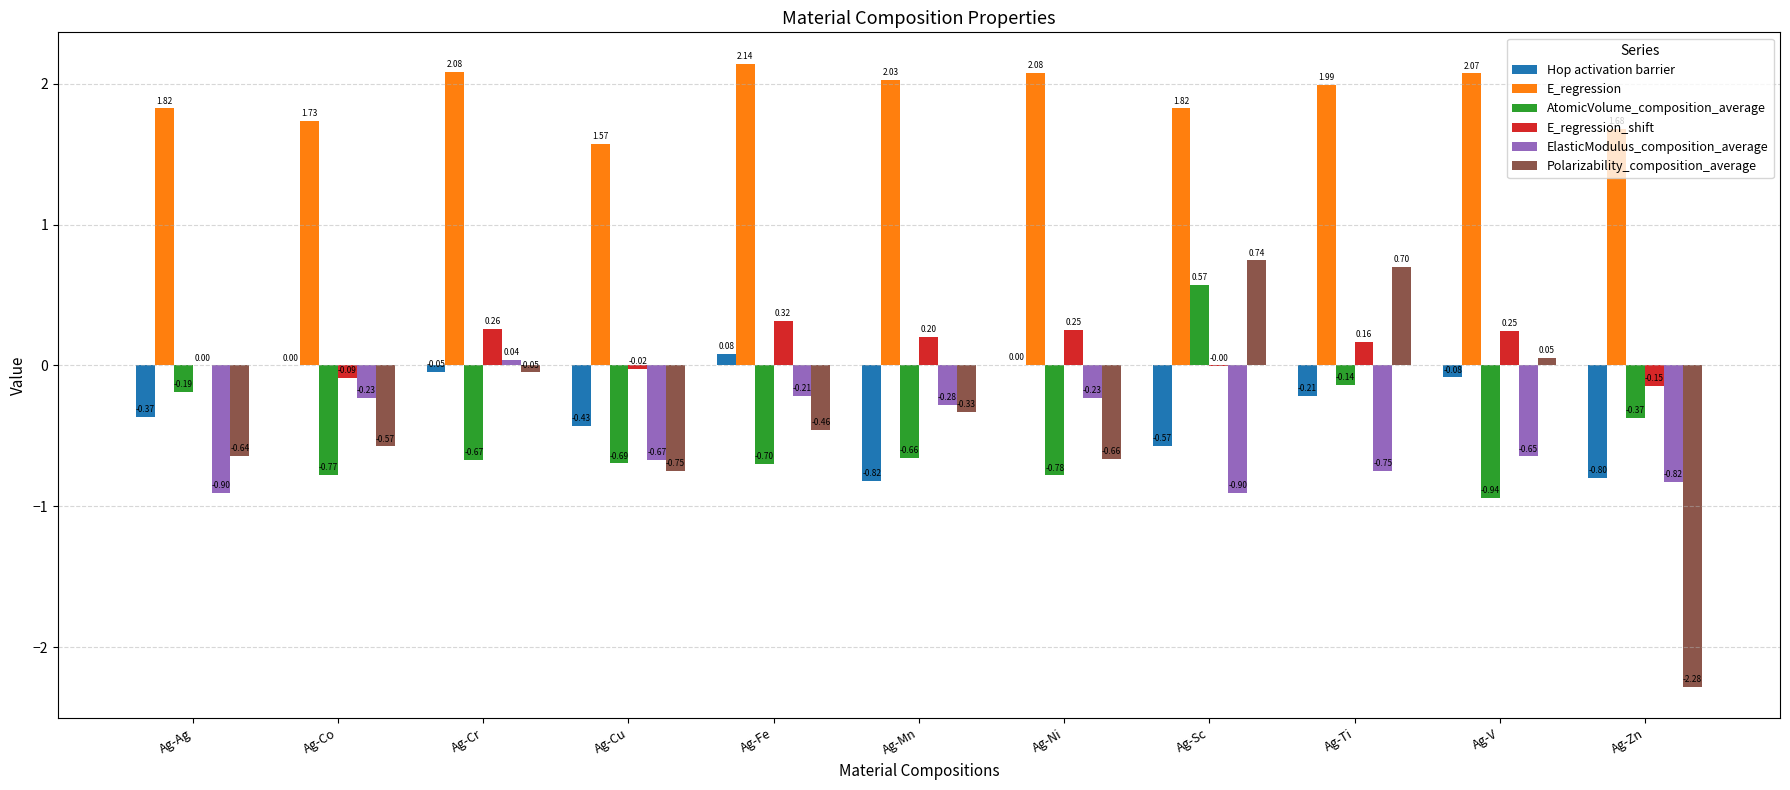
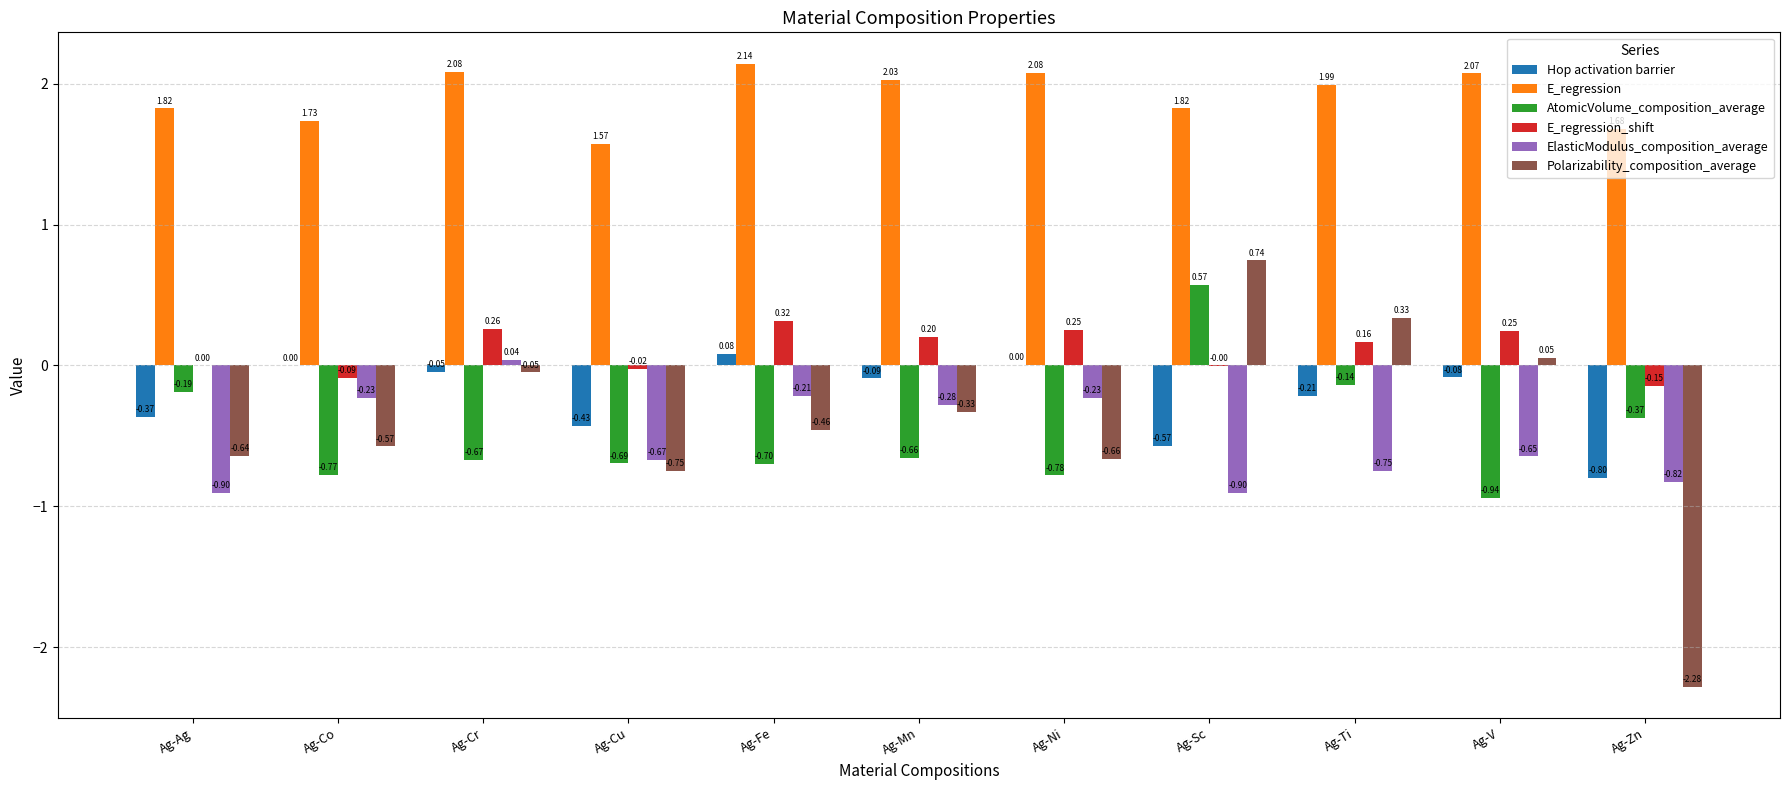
  {
    "Hop activation barrier": {
      "Ag-Ag": -0.37,
      "Ag-Co": 0.00,
      "Ag-Cr": -0.05,
      "Ag-Cu": -0.43,
      "Ag-Fe": 0.08,
-     "Ag-Mn": -0.82,
+     "Ag-Mn": -0.09,
      "Ag-Ni": 0.00,
      "Ag-Sc": -0.57,
      "Ag-Ti": -0.21,
      "Ag-V": -0.08,
      "Ag-Zn": -0.80
    },
    "E_regression": {
      "Ag-Ag": 1.82,
      "Ag-Co": 1.73,
      "Ag-Cr": 2.08,
      "Ag-Cu": 1.57,
      "Ag-Fe": 2.14,
      "Ag-Mn": 2.03,
      "Ag-Ni": 2.08,
      "Ag-Sc": 1.82,
      "Ag-Ti": 1.99,
      "Ag-V": 2.07
    },
    "AtomicVolume_composition_average": {
      "Ag-Ag": -0.19,
      "Ag-Co": -0.77,
      "Ag-Cr": -0.67,
      "Ag-Cu": -0.69,
      "Ag-Fe": -0.70,
      "Ag-Mn": -0.66,
      "Ag-Ni": -0.78,
      "Ag-Sc": 0.57,
      "Ag-Ti": -0.14,
      "Ag-V": -0.94,
      "Ag-Zn": -0.37
    },
    "E_regression_shift": {
      "Ag-Ag": 0.00,
      "Ag-Co": -0.09,
      "Ag-Cr": 0.26,
      "Ag-Cu": -0.02,
      "Ag-Fe": 0.32,
      "Ag-Mn": 0.20,
      "Ag-Ni": 0.25,
      "Ag-Sc": -0.00,
      "Ag-Ti": 0.16,
      "Ag-V": 0.25,
      "Ag-Zn": -0.15
    },
    "ElasticModulus_composition_average": {
      "Ag-Ag": -0.90,
      "Ag-Co": -0.23,
      "Ag-Cr": 0.04,
      "Ag-Cu": -0.67,
      "Ag-Fe": -0.21,
      "Ag-Mn": -0.28,
      "Ag-Ni": -0.23,
      "Ag-Sc": -0.90,
      "Ag-Ti": -0.75,
      "Ag-V": -0.65,
      "Ag-Zn": -0.82
    },
    "Polarizability_composition_average": {
      "Ag-Ag": -0.64,
      "Ag-Co": -0.57,
      "Ag-Cr": -0.05,
      "Ag-Cu": -0.75,
      "Ag-Fe": -0.46,
      "Ag-Mn": -0.33,
      "Ag-Ni": -0.66,
      "Ag-Sc": 0.74,
-     "Ag-Ti": 0.70,
+     "Ag-Ti": 0.33,
      "Ag-V": 0.05,
      "Ag-Zn": -2.28
    }
  }
